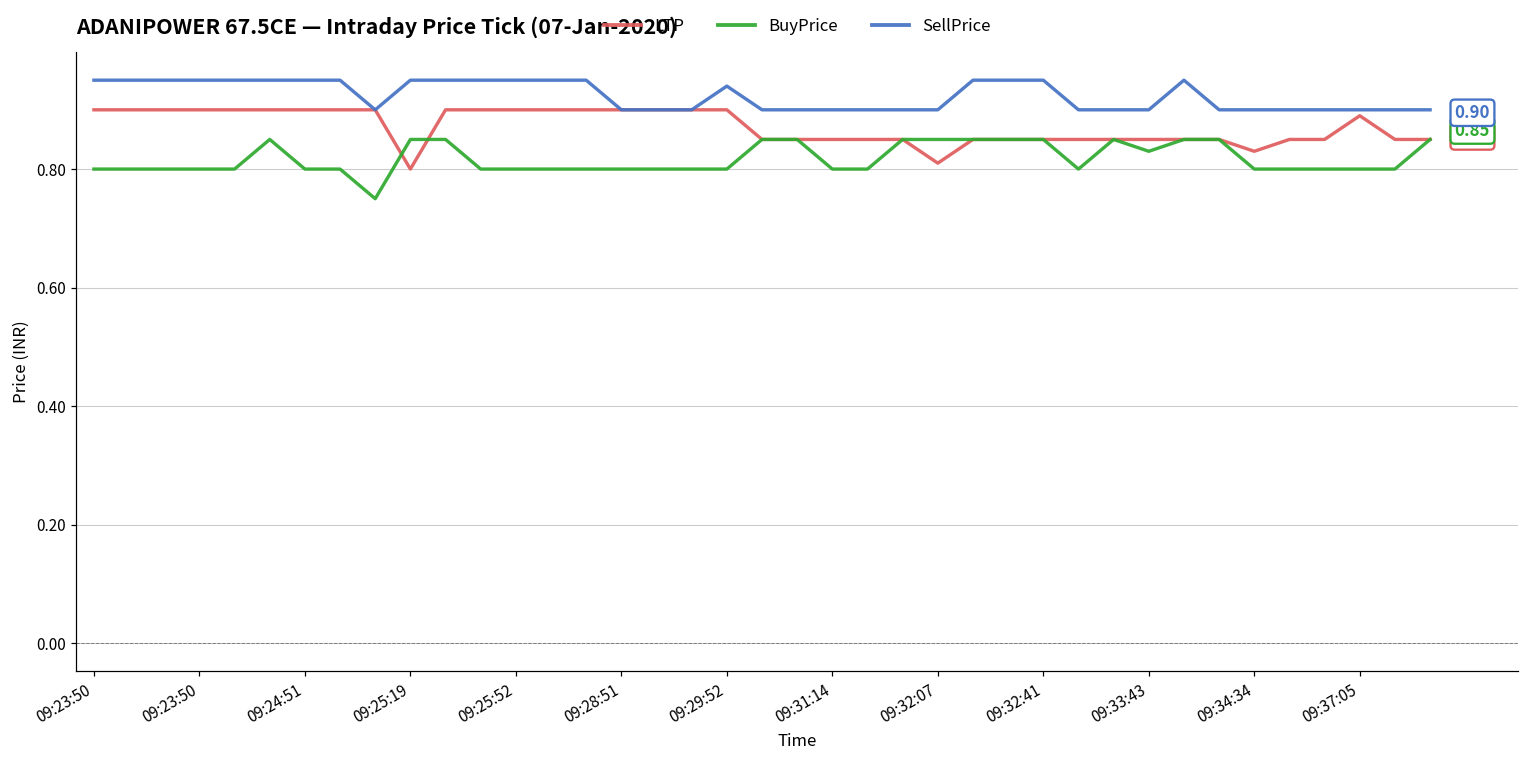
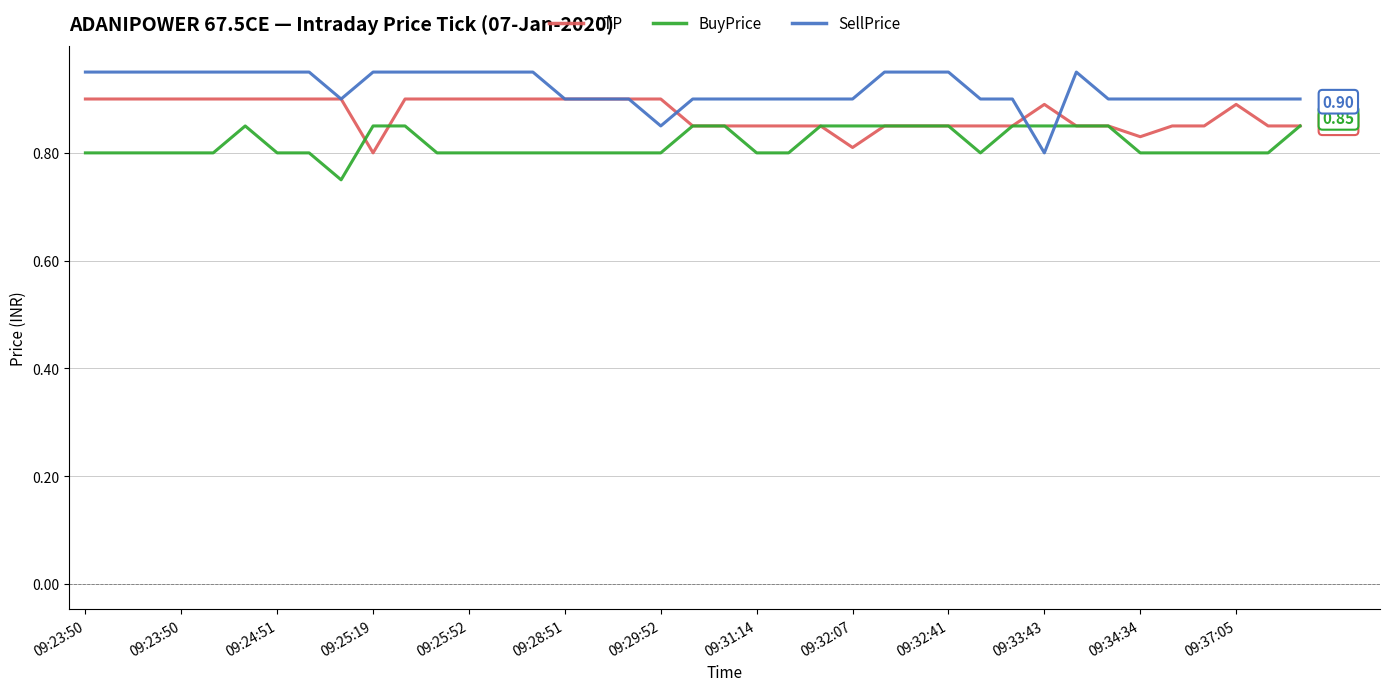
  {
    "LTP": {
      "09:24:51": 0.90,
      "09:25:19": 0.80,
      "09:25:52": 0.90,
      "09:29:52": 0.90,
      "09:31:14": 0.85,
      "09:32:07": 0.81,
-     "09:33:43": 0.85,
+     "09:33:43": 0.89,
      "09:34:34": 0.83,
      "09:37:05": 0.89
    },
    "BuyPrice": {
      "09:24:51": 0.80,
      "09:25:19": 0.85,
      "09:25:52": 0.80,
      "09:28:51": 0.80,
      "09:29:52": 0.80,
      "09:31:14": 0.80,
      "09:32:07": 0.85,
-     "09:33:43": 0.83,
+     "09:33:43": 0.85,
      "09:34:34": 0.80,
      "09:37:05": 0.80
    },
    "SellPrice": {
      "09:24:51": 0.95,
      "09:25:19": 0.95,
      "09:25:52": 0.95,
-     "09:29:52": 0.94,
+     "09:29:52": 0.85,
      "09:31:14": 0.90,
      "09:32:07": 0.90,
      "09:32:41": 0.95,
-     "09:33:43": 0.9,
+     "09:33:43": 0.8,
      "09:34:34": 0.90,
      "09:37:05": 0.90
    }
  }
